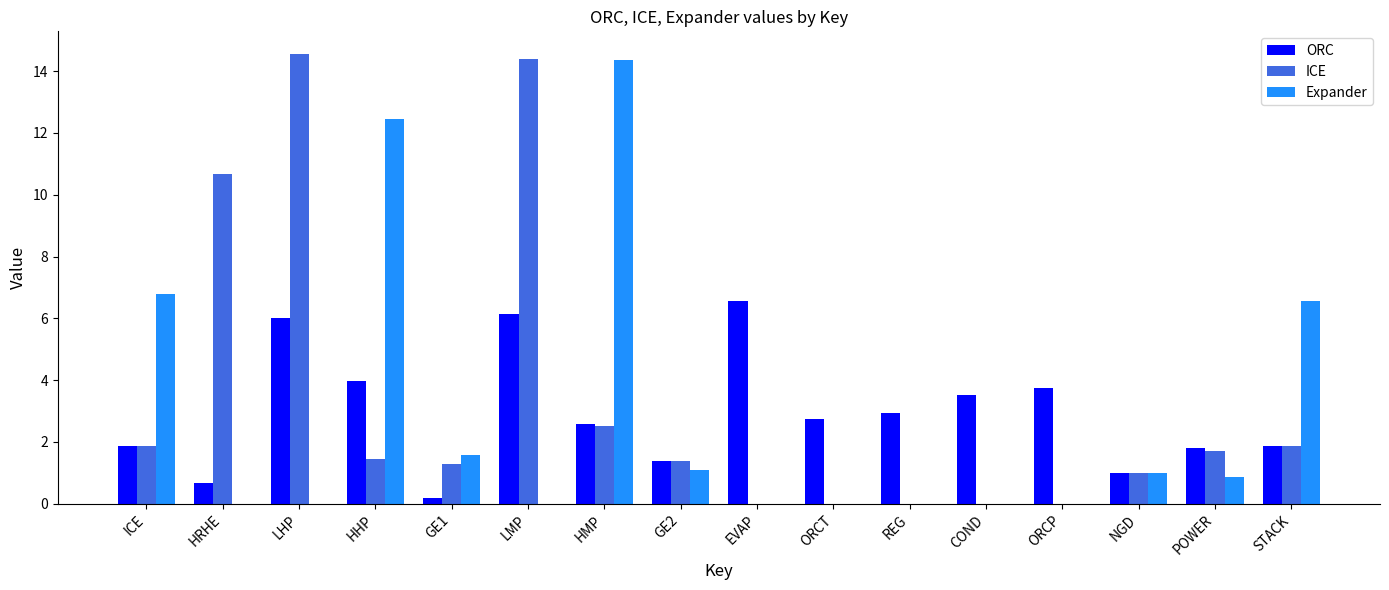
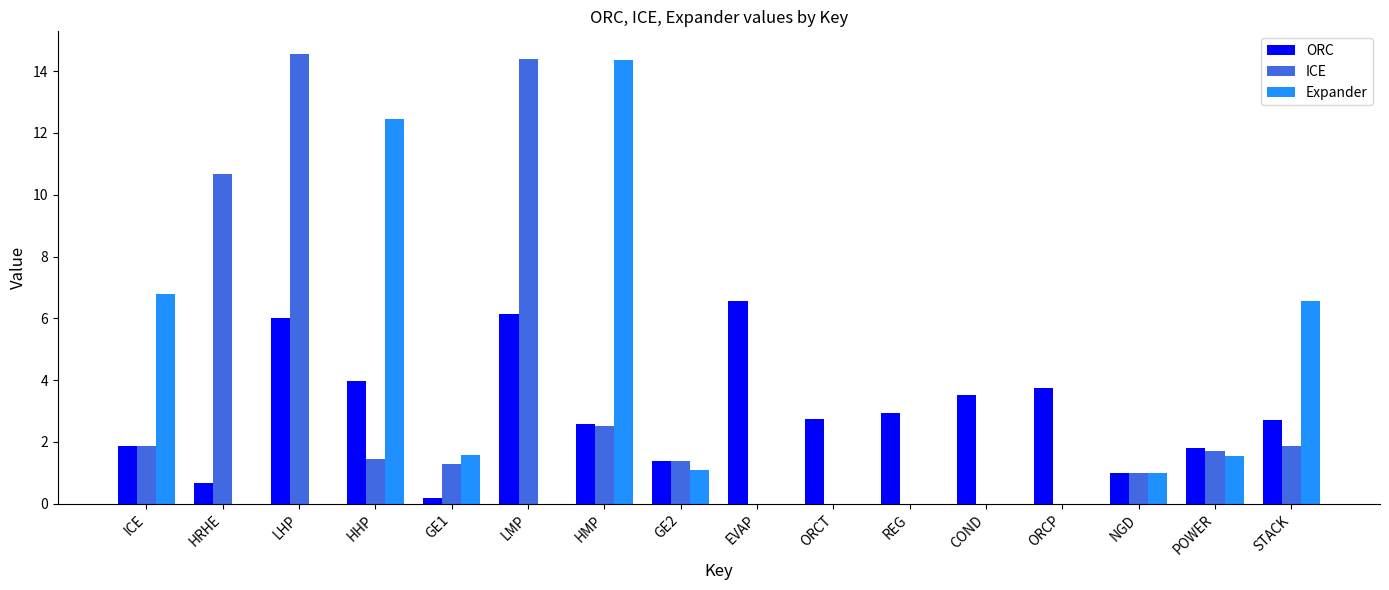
  {
    "ORC": {
      "ICE": 1.9,
      "HRHE": 0.7,
      "LHP": 6.0,
      "HHP": 4.0,
      "GE1": 0.2,
      "LMP": 6.1,
      "HMP": 2.6,
      "GE2": 1.4,
      "EVAP": 6.5,
      "ORCT": 2.7,
      "REG": 2.9,
      "COND": 3.5,
      "ORCP": 3.7,
      "NGD": 1.0,
      "POWER": 1.8,
-     "STACK": 1.9
+     "STACK": 2.7
    },
    "ICE": {
      "ICE": 1.9,
      "HRHE": 10.7,
      "LHP": 14.6,
      "HHP": 1.4,
      "GE1": 1.3,
      "LMP": 14.4,
      "HMP": 2.5,
      "GE2": 1.4,
      "EVAP": 0.0,
      "ORCT": 0.0,
      "REG": 0.0,
      "COND": 0.0,
      "ORCP": 0.0,
      "NGD": 1.0,
      "POWER": 1.7,
      "STACK": 1.9
    },
    "Expander": {
      "ICE": 6.8,
      "HRHE": 0.0,
      "LHP": 0.0,
      "HHP": 12.5,
      "GE1": 1.6,
      "LMP": 0.0,
      "HMP": 14.4,
      "GE2": 1.1,
      "EVAP": 0.0,
      "ORCT": 0.0,
      "REG": 0.0,
      "COND": 0.0,
      "ORCP": 0.0,
      "NGD": 1.0,
-     "POWER": 0.9,
+     "POWER": 1.5,
      "STACK": 6.6
    }
  }
